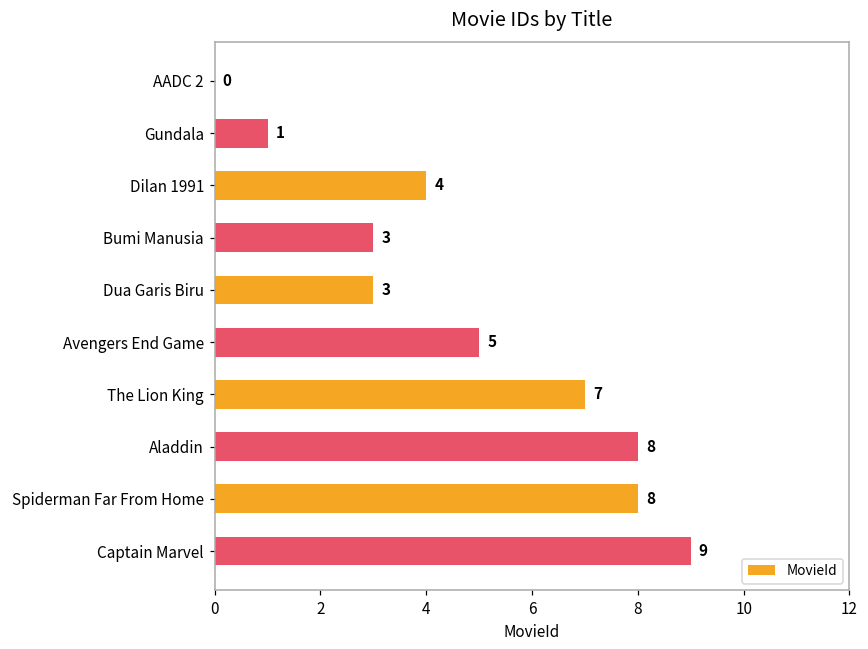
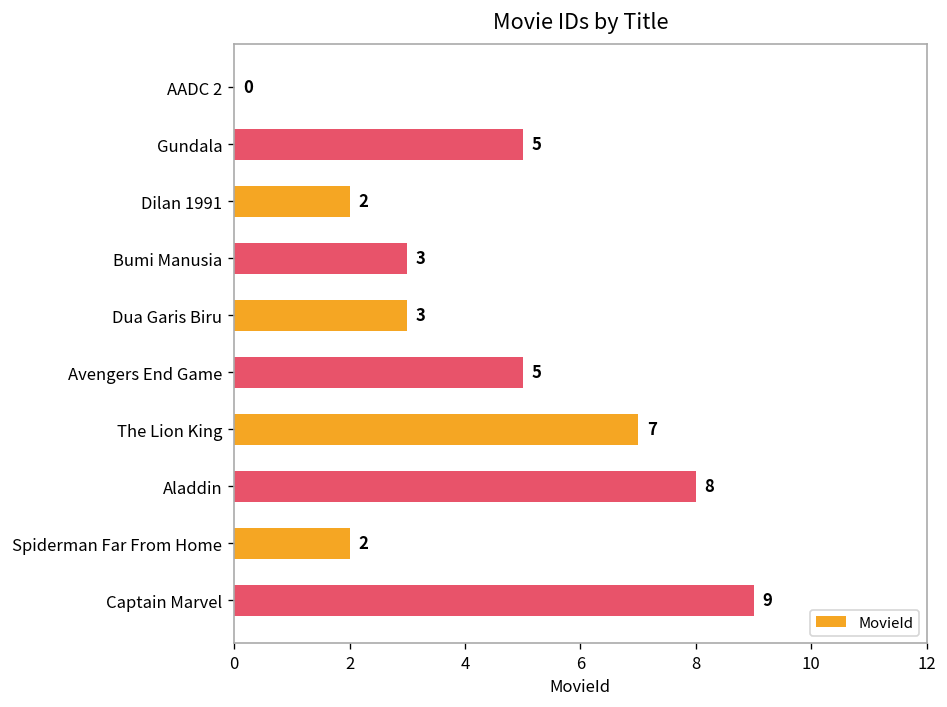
  {
    "AADC 2": 0,
-   "Gundala": 1,
-   "Dilan 1991": 4,
+   "Gundala": 5,
+   "Dilan 1991": 2,
    "Bumi Manusia": 3,
    "Dua Garis Biru": 3,
    "Avengers End Game": 5,
    "The Lion King": 7,
    "Aladdin": 8,
-   "Spiderman Far From Home": 8,
+   "Spiderman Far From Home": 2,
    "Captain Marvel": 9
  }
